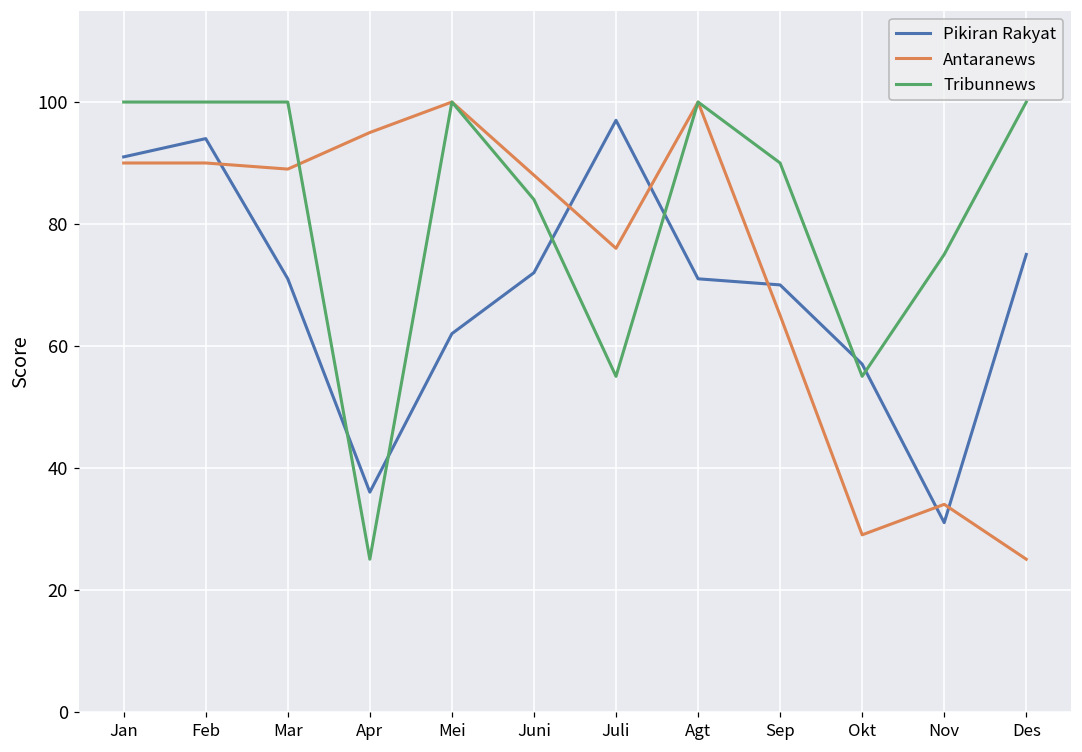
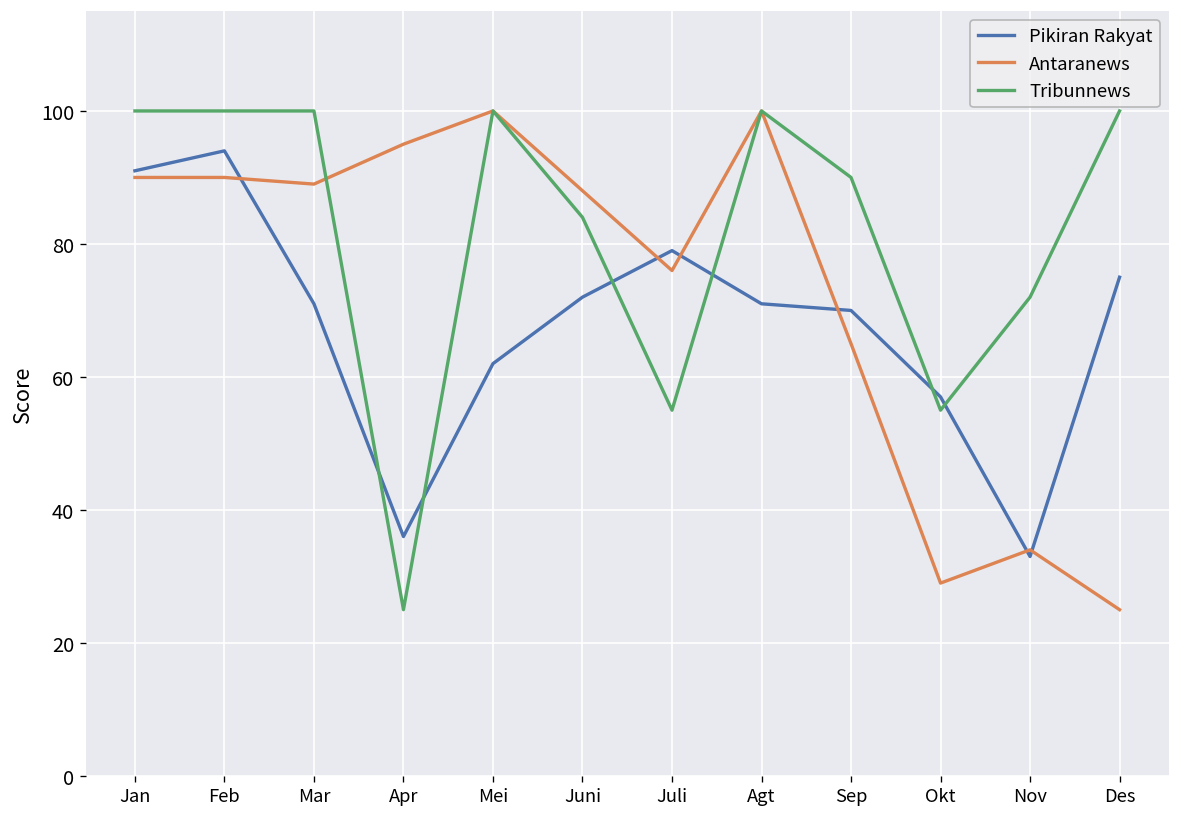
  {
    "Pikiran Rakyat": {
      "Jan": 91,
      "Feb": 94,
      "Mar": 71,
      "Apr": 36,
      "Mei": 62,
      "Juni": 72,
-     "Juli": 97,
+     "Juli": 79,
      "Agt": 71,
      "Sep": 70,
      "Okt": 57,
-     "Nov": 31,
+     "Nov": 33,
      "Des": 75
    },
    "Antaranews": {
      "Jan": 90,
      "Feb": 90,
      "Mar": 89,
      "Apr": 95,
      "Juni": 88,
      "Juli": 76,
      "Sep": 65,
      "Okt": 29,
      "Nov": 34,
      "Des": 25
    },
    "Tribunnews": {
      "Jan": 100,
      "Feb": 100,
      "Mar": 100,
      "Apr": 25,
      "Juni": 84,
      "Juli": 55,
      "Sep": 90,
      "Okt": 55,
-     "Nov": 75
+     "Nov": 72
    }
  }
